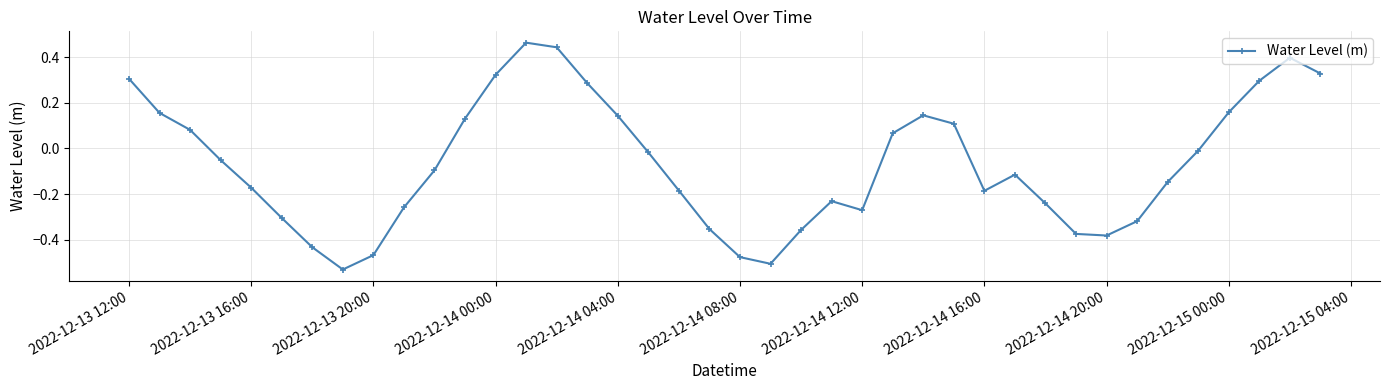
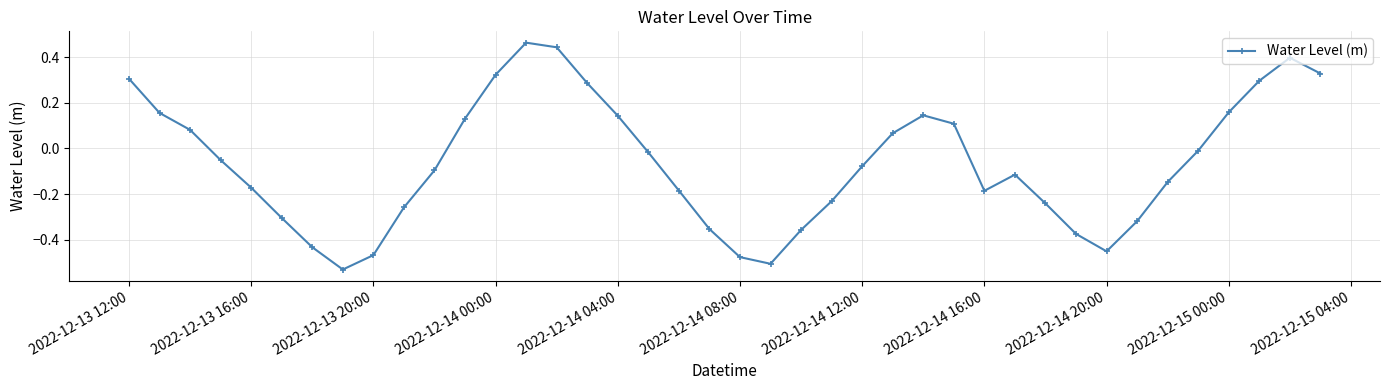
  {
    "2022-12-13 12:00": 0.31,
    "2022-12-13 16:00": -0.17,
    "2022-12-13 20:00": -0.47,
    "2022-12-14 00:00": 0.32,
    "2022-12-14 04:00": 0.14,
    "2022-12-14 08:00": -0.48,
-   "2022-12-14 12:00": -0.27,
+   "2022-12-14 12:00": -0.08,
    "2022-12-14 16:00": -0.19,
-   "2022-12-14 20:00": -0.38,
+   "2022-12-14 20:00": -0.45,
    "2022-12-15 00:00": 0.16
  }
